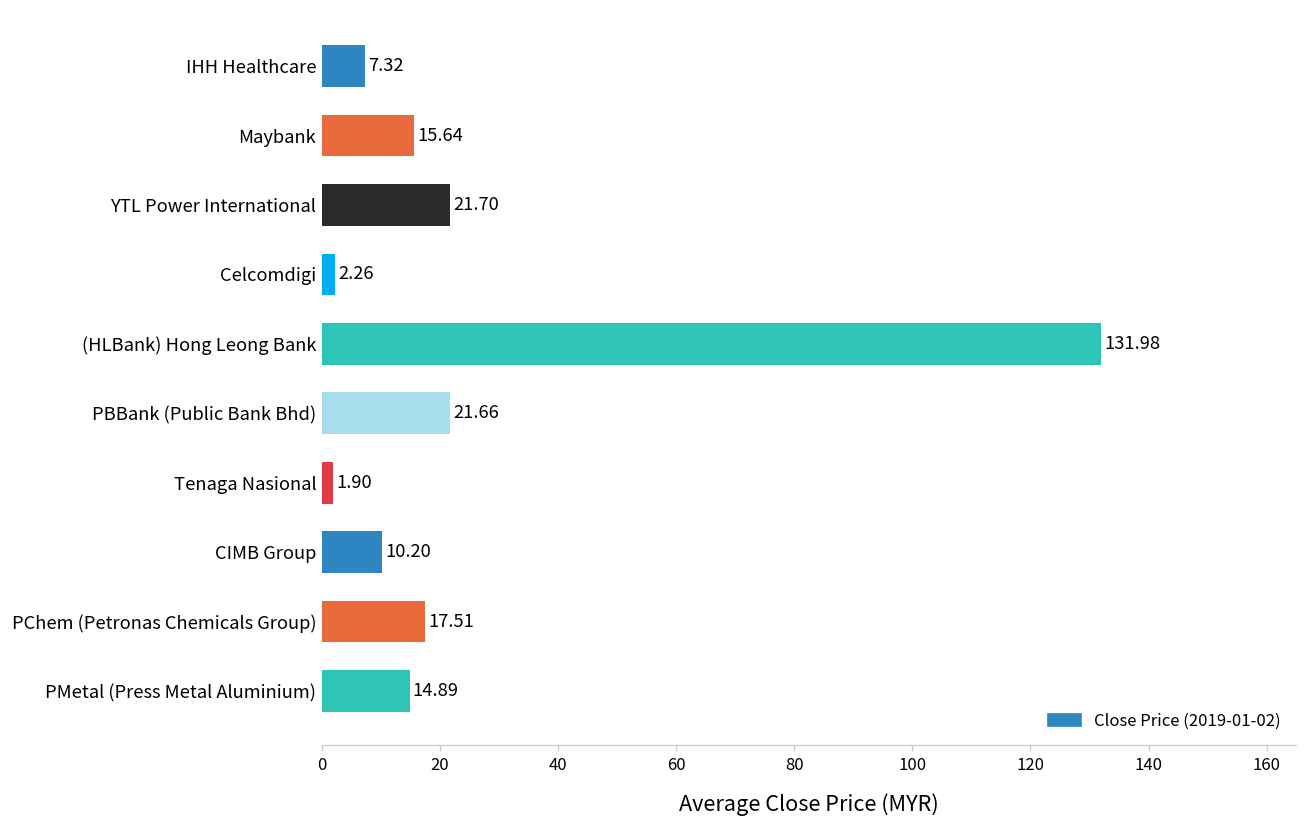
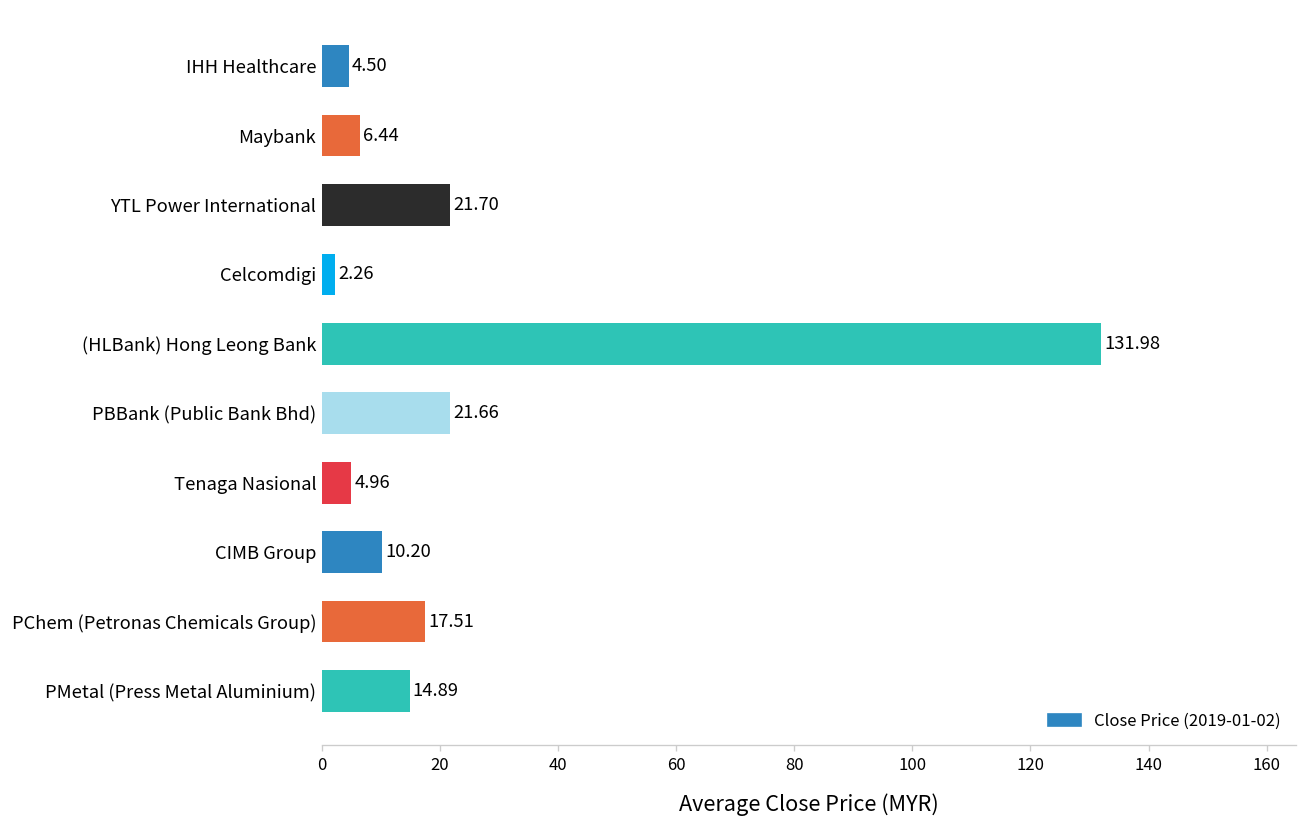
  {
-   "IHH Healthcare": 7.32,
-   "Maybank": 15.64,
+   "IHH Healthcare": 4.50,
+   "Maybank": 6.44,
    "YTL Power International": 21.70,
    "Celcomdigi": 2.26,
    "(HLBank) Hong Leong Bank": 131.98,
    "PBBank (Public Bank Bhd)": 21.66,
-   "Tenaga Nasional": 1.90,
+   "Tenaga Nasional": 4.96,
    "CIMB Group": 10.20,
    "PChem (Petronas Chemicals Group)": 17.51,
    "PMetal (Press Metal Aluminium)": 14.89
  }
